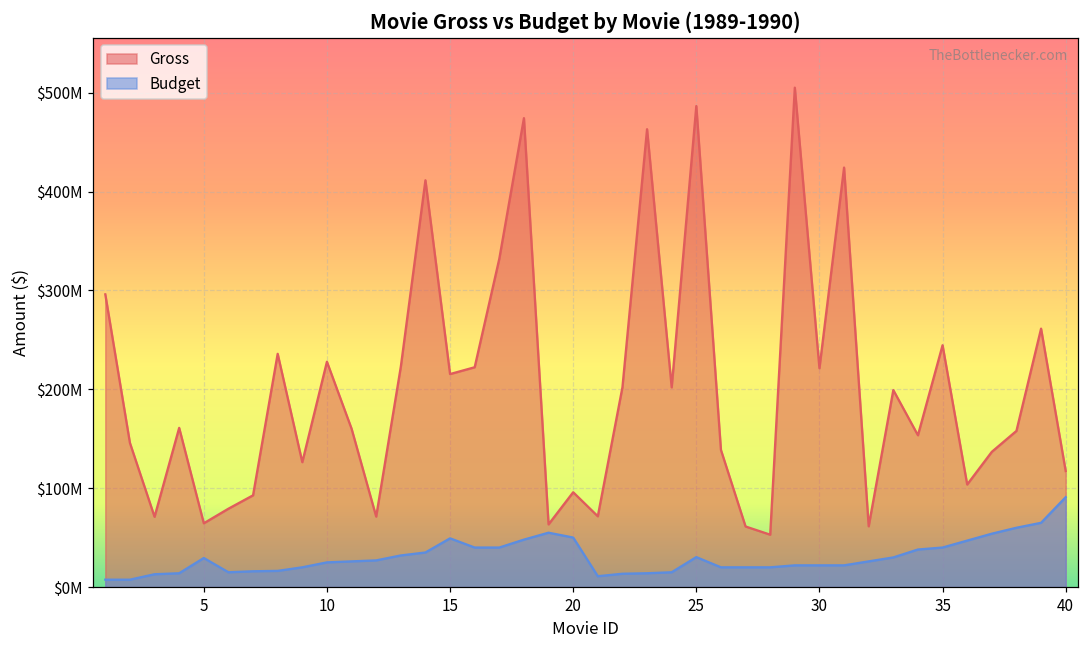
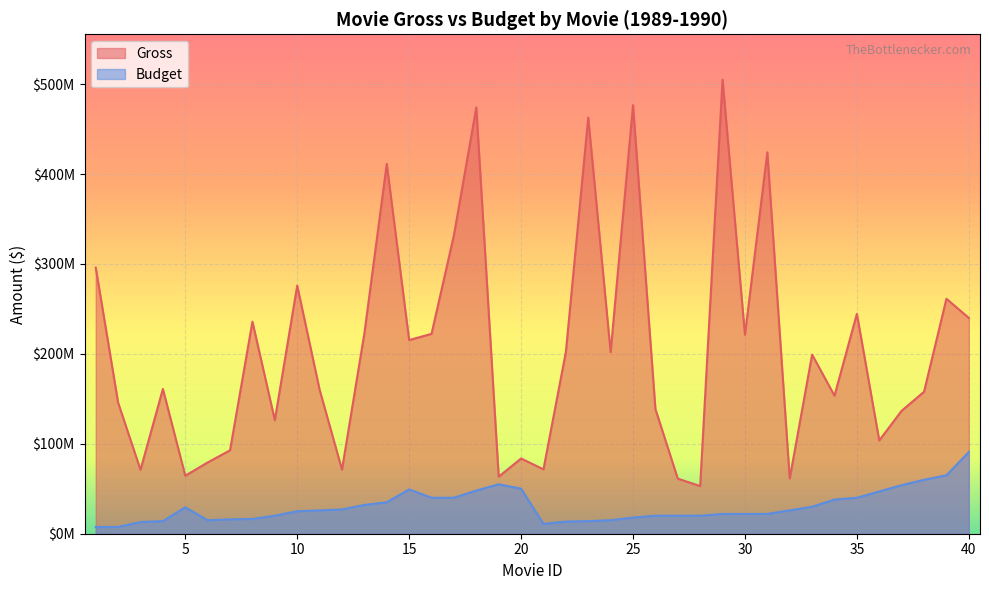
  {
    "Gross": {
      "5": "$60000000",
-     "10": "$230000000",
+     "10": "$280000000",
      "15": "$220000000",
-     "20": "$100000000",
-     "25": "$490000000",
+     "20": "$80000000",
+     "25": "$480000000",
      "30": "$220000000",
      "35": "$240000000",
-     "40": "$120000000"
+     "40": "$240000000"
    },
    "Budget": {
      "5": "$30000000",
      "10": "$30000000",
      "15": "$50000000",
      "20": "$50000000",
-     "25": "$30000000",
+     "25": "$20000000",
      "30": "$20000000",
      "35": "$40000000",
      "40": "$90000000"
    }
  }
